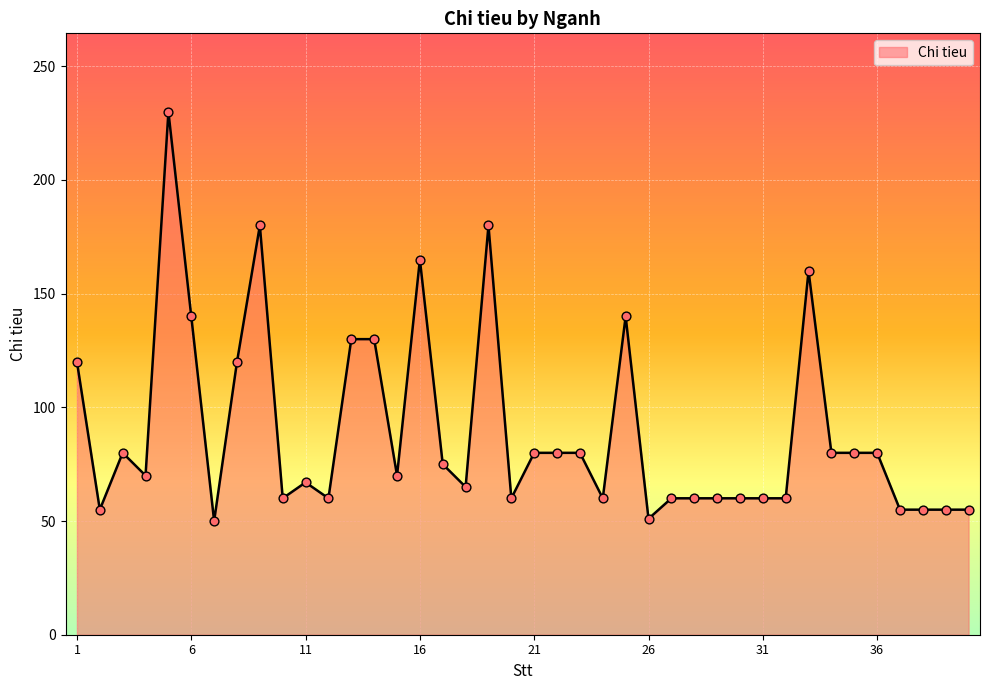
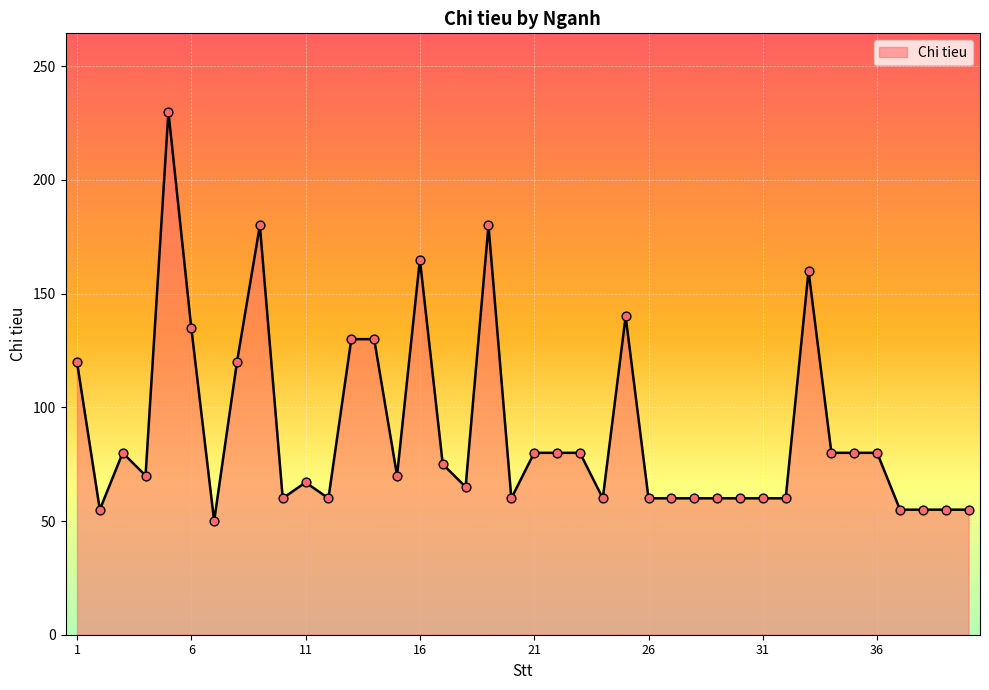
  {
    "1": 120,
-   "6": 140,
+   "6": 135,
    "11": 67,
    "16": 165,
    "21": 80,
-   "26": 51,
+   "26": 60,
    "31": 60,
    "36": 80
  }
